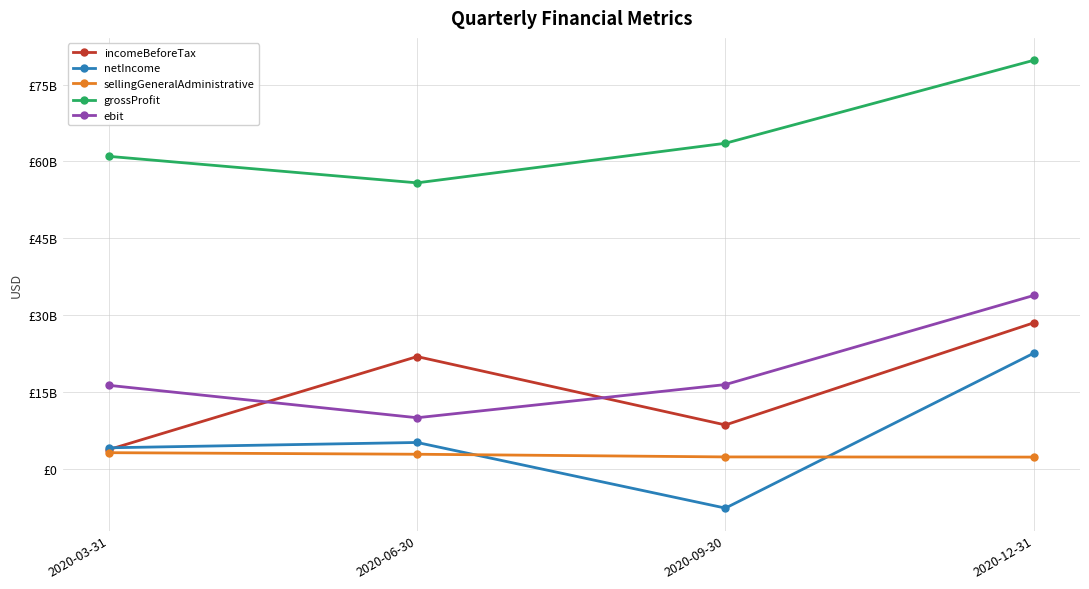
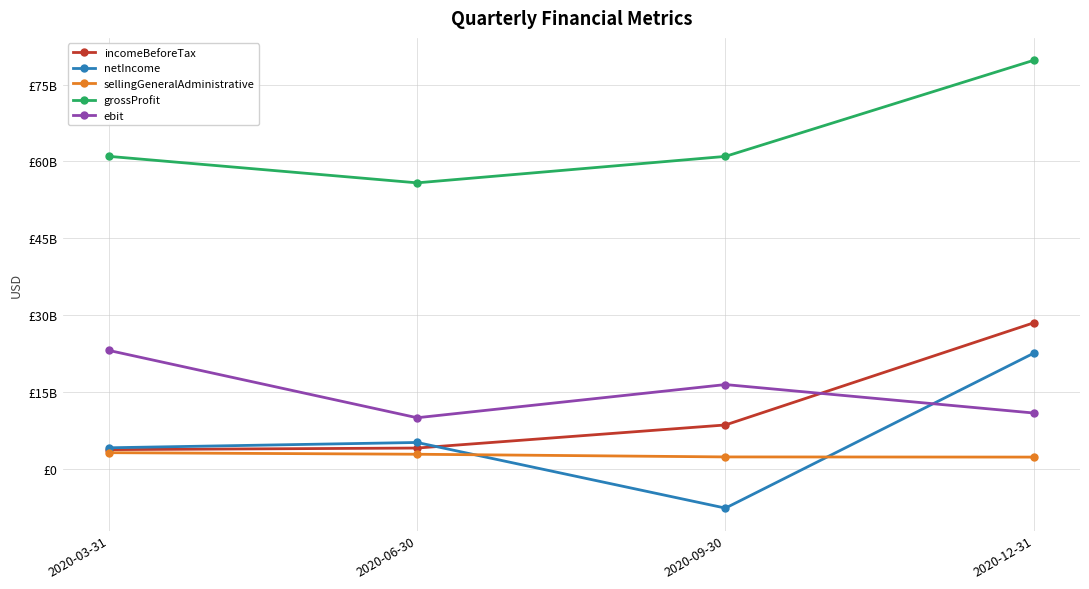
  {
    "incomeBeforeTax": {
-     "2020-06-30": "£22000000000",
+     "2020-06-30": "£4000000000",
      "2020-09-30": "£9000000000",
      "2020-12-31": "£28000000000"
    },
    "netIncome": {
      "2020-06-30": "£5000000000",
      "2020-09-30": "£-8000000000",
      "2020-12-31": "£23000000000"
    },
    "sellingGeneralAdministrative": {
      "2020-03-31": "£3000000000",
      "2020-06-30": "£3000000000",
      "2020-09-30": "£2000000000",
      "2020-12-31": "£2000000000"
    },
    "grossProfit": {
      "2020-03-31": "£61000000000",
      "2020-06-30": "£56000000000",
-     "2020-09-30": "£64000000000",
+     "2020-09-30": "£61000000000",
      "2020-12-31": "£80000000000"
    },
    "ebit": {
-     "2020-03-31": "£16000000000",
+     "2020-03-31": "£23000000000",
      "2020-06-30": "£10000000000",
      "2020-09-30": "£16000000000",
-     "2020-12-31": "£34000000000"
+     "2020-12-31": "£11000000000"
    }
  }
